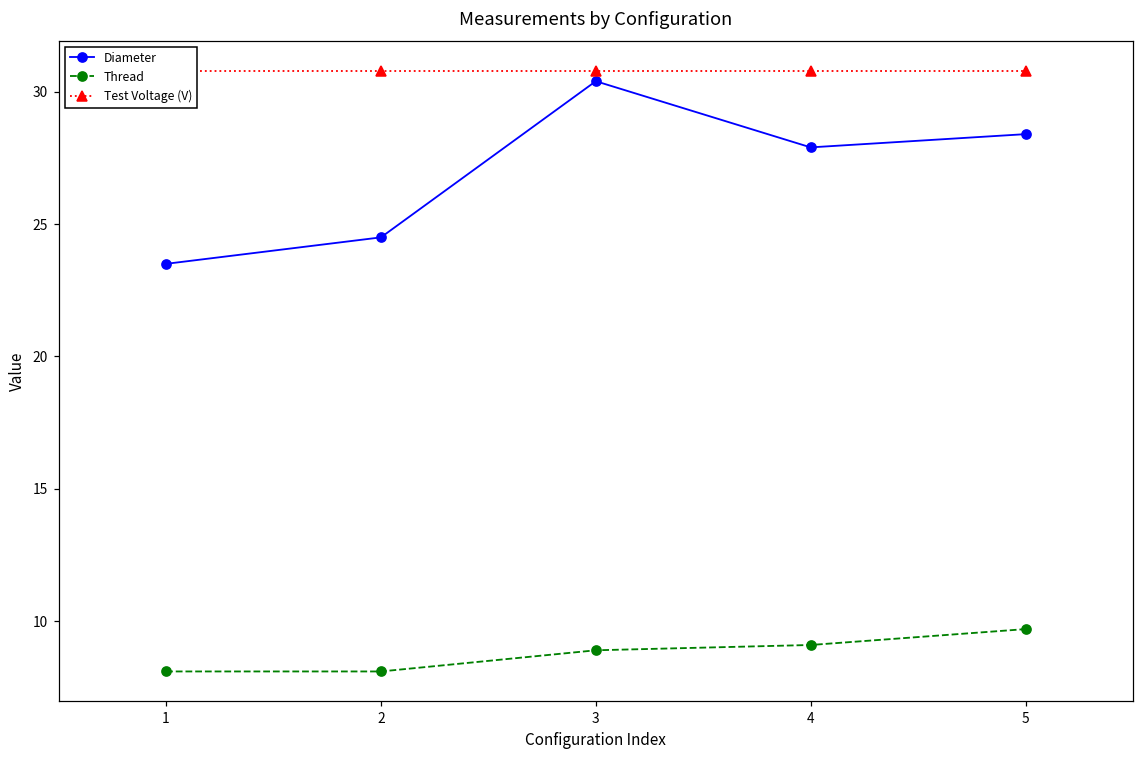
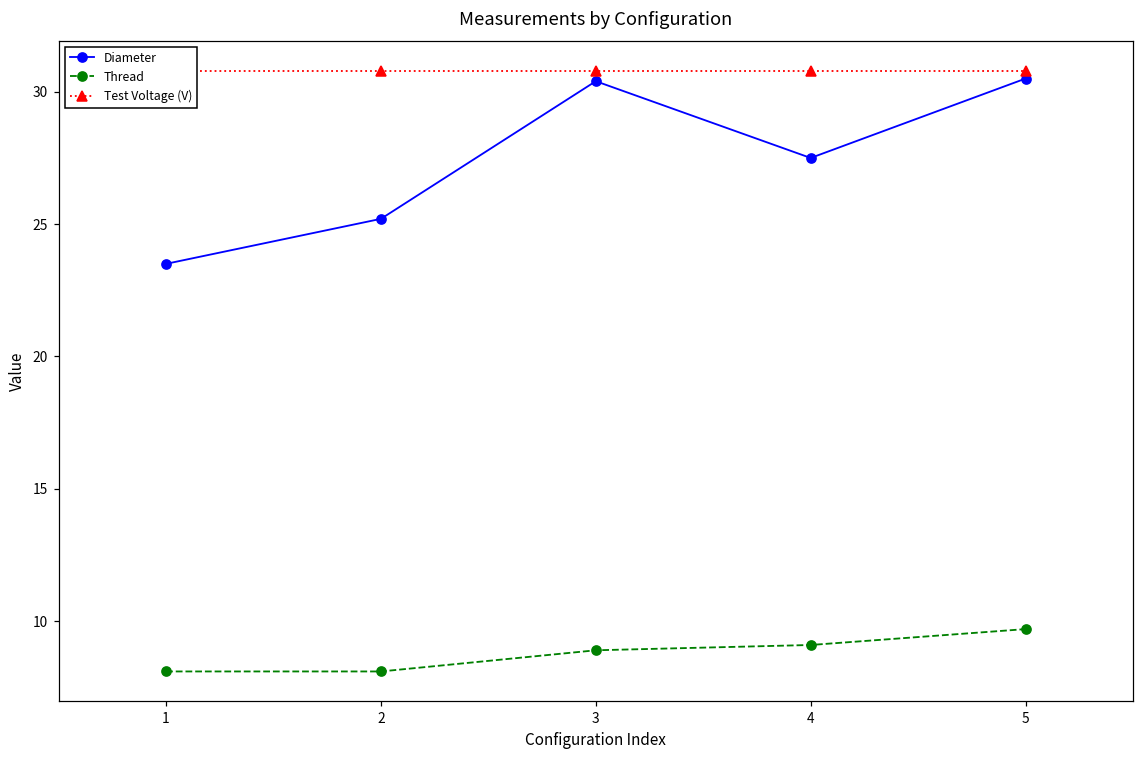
  {
    "Diameter": {
      "1": 23.5,
-     "2": 24.5,
+     "2": 25.2,
      "3": 30.4,
-     "4": 27.9,
-     "5": 28.4
+     "4": 27.5,
+     "5": 30.5
    },
    "Thread": {
      "1": 8.1,
      "2": 8.1,
      "3": 8.9,
      "4": 9.1,
      "5": 9.7
    },
    "Test Voltage (V)": {
      "2": 30.8,
      "3": 30.8,
      "4": 30.8,
      "5": 30.8
    }
  }
